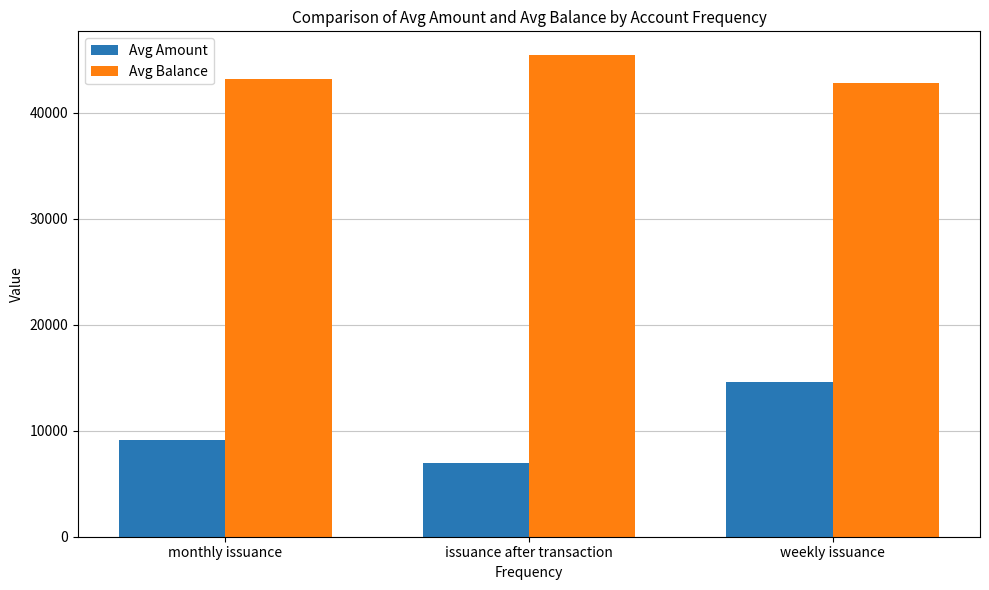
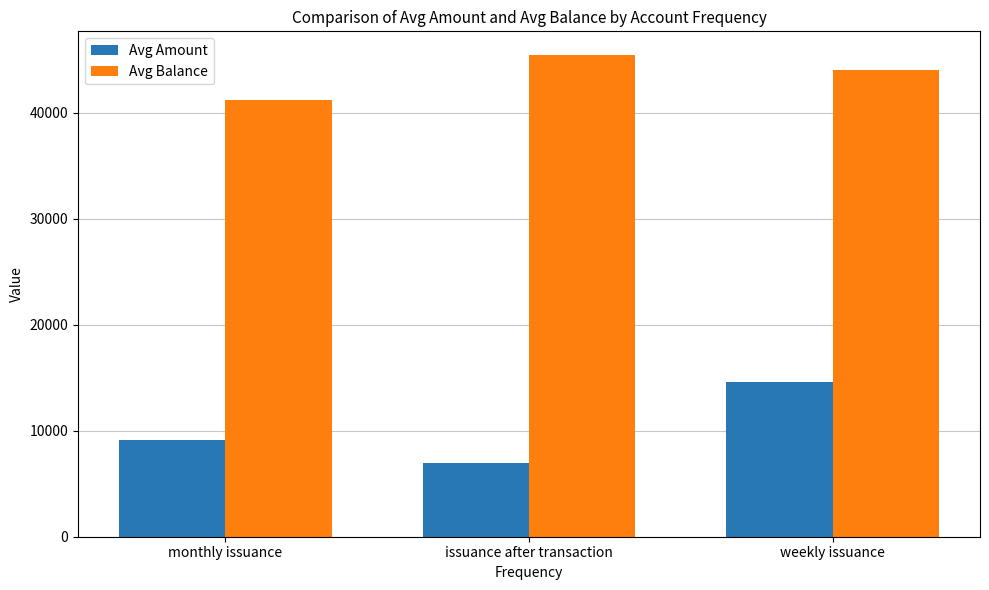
  {
    "Avg Amount": {
      "monthly issuance": 9100,
      "issuance after transaction": 6900,
      "weekly issuance": 14600
    },
    "Avg Balance": {
-     "monthly issuance": 43200,
+     "monthly issuance": 41200,
      "issuance after transaction": 45400,
-     "weekly issuance": 42800
+     "weekly issuance": 44000
    }
  }
